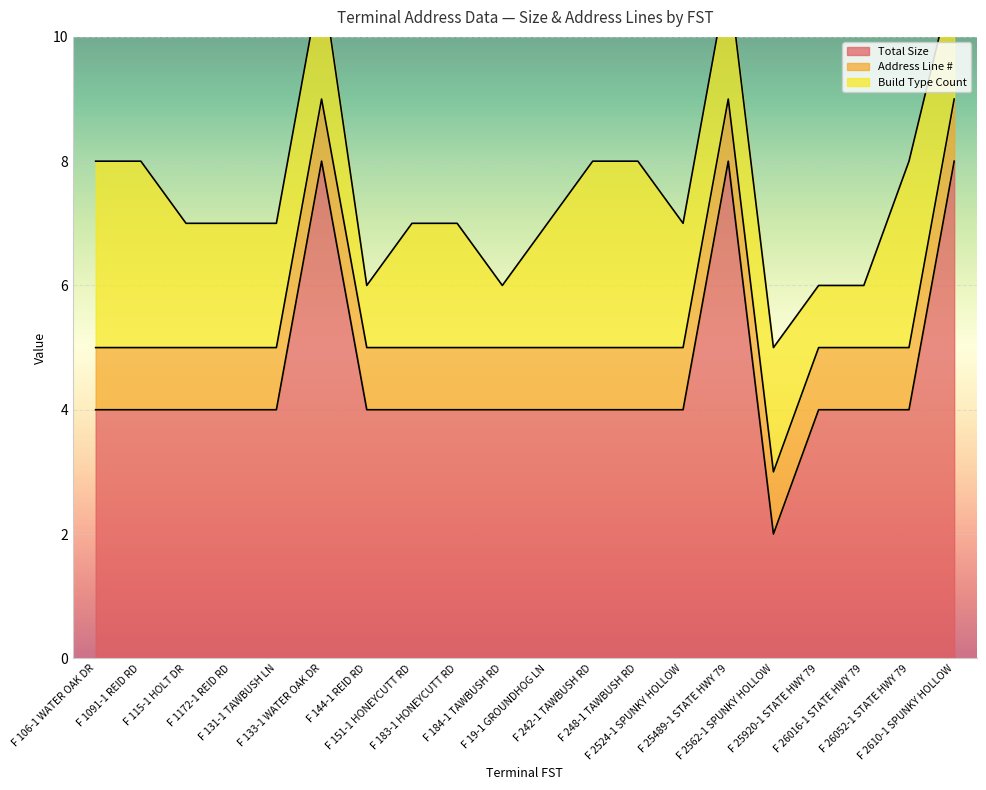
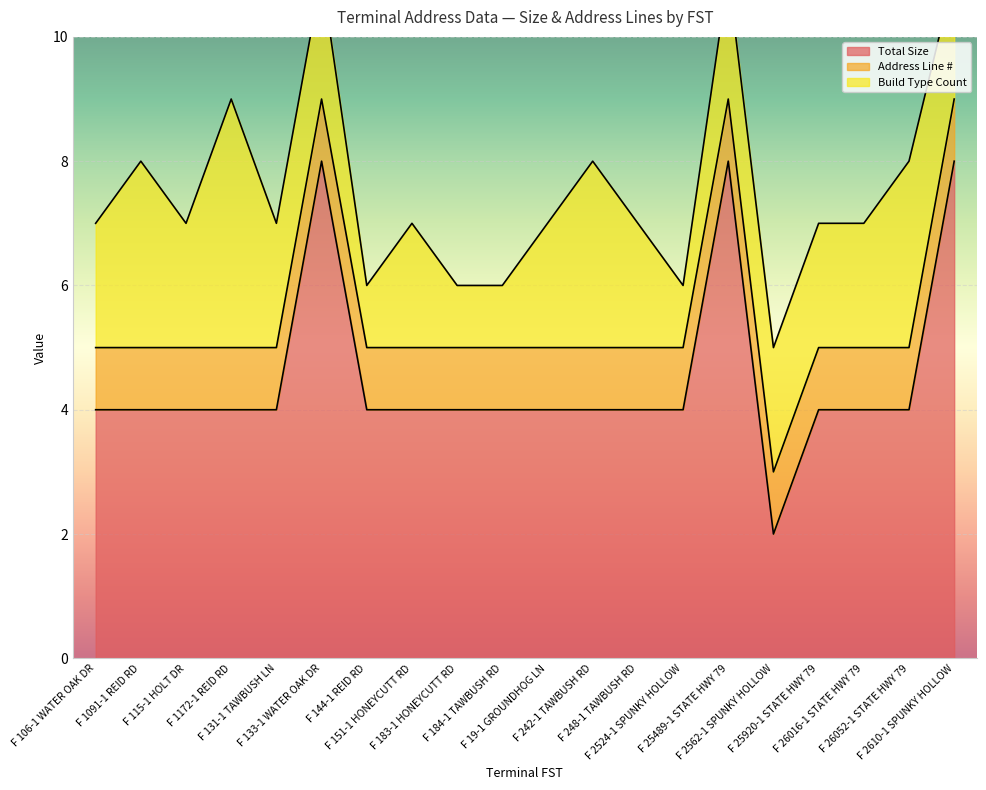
  {
    "Total Size": {
      "F 106-1 WATER OAK DR": 4,
      "F 1091-1 REID RD": 4,
      "F 115-1 HOLT DR": 4,
      "F 1172-1 REID RD": 4,
      "F 131-1 TAWBUSH LN": 4,
      "F 133-1 WATER OAK DR": 8,
      "F 144-1 REID RD": 4,
      "F 151-1 HONEYCUTT RD": 4,
      "F 183-1 HONEYCUTT RD": 4,
      "F 184-1 TAWBUSH RD": 4,
      "F 19-1 GROUNDHOG LN": 4,
      "F 242-1 TAWBUSH RD": 4,
      "F 248-1 TAWBUSH RD": 4,
      "F 2524-1 SPUNKY HOLLOW": 4,
      "F 25489-1 STATE HWY 79": 8,
      "F 2562-1 SPUNKY HOLLOW": 2,
      "F 25920-1 STATE HWY 79": 4,
      "F 26016-1 STATE HWY 79": 4,
      "F 26052-1 STATE HWY 79": 4,
      "F 2610-1 SPUNKY HOLLOW": 8
    },
    "Address Line #": {
      "F 106-1 WATER OAK DR": 1,
      "F 1091-1 REID RD": 1,
      "F 115-1 HOLT DR": 1,
      "F 1172-1 REID RD": 1,
      "F 131-1 TAWBUSH LN": 1,
      "F 133-1 WATER OAK DR": 1,
      "F 144-1 REID RD": 1,
      "F 151-1 HONEYCUTT RD": 1,
      "F 183-1 HONEYCUTT RD": 1,
      "F 184-1 TAWBUSH RD": 1,
      "F 19-1 GROUNDHOG LN": 1,
      "F 242-1 TAWBUSH RD": 1,
      "F 248-1 TAWBUSH RD": 1,
      "F 2524-1 SPUNKY HOLLOW": 1,
      "F 25489-1 STATE HWY 79": 1,
      "F 2562-1 SPUNKY HOLLOW": 1,
      "F 25920-1 STATE HWY 79": 1,
      "F 26016-1 STATE HWY 79": 1,
      "F 26052-1 STATE HWY 79": 1,
      "F 2610-1 SPUNKY HOLLOW": 1
    },
    "Build Type Count": {
-     "F 106-1 WATER OAK DR": 3,
+     "F 106-1 WATER OAK DR": 2,
      "F 1091-1 REID RD": 3,
      "F 115-1 HOLT DR": 2,
-     "F 1172-1 REID RD": 2,
+     "F 1172-1 REID RD": 4,
      "F 131-1 TAWBUSH LN": 2,
      "F 144-1 REID RD": 1,
      "F 151-1 HONEYCUTT RD": 2,
-     "F 183-1 HONEYCUTT RD": 2,
+     "F 183-1 HONEYCUTT RD": 1,
      "F 184-1 TAWBUSH RD": 1,
      "F 19-1 GROUNDHOG LN": 2,
      "F 242-1 TAWBUSH RD": 3,
-     "F 248-1 TAWBUSH RD": 3,
-     "F 2524-1 SPUNKY HOLLOW": 2,
+     "F 248-1 TAWBUSH RD": 2,
+     "F 2524-1 SPUNKY HOLLOW": 1,
      "F 2562-1 SPUNKY HOLLOW": 2,
-     "F 25920-1 STATE HWY 79": 1,
-     "F 26016-1 STATE HWY 79": 1,
+     "F 25920-1 STATE HWY 79": 2,
+     "F 26016-1 STATE HWY 79": 2,
      "F 26052-1 STATE HWY 79": 3
    }
  }
